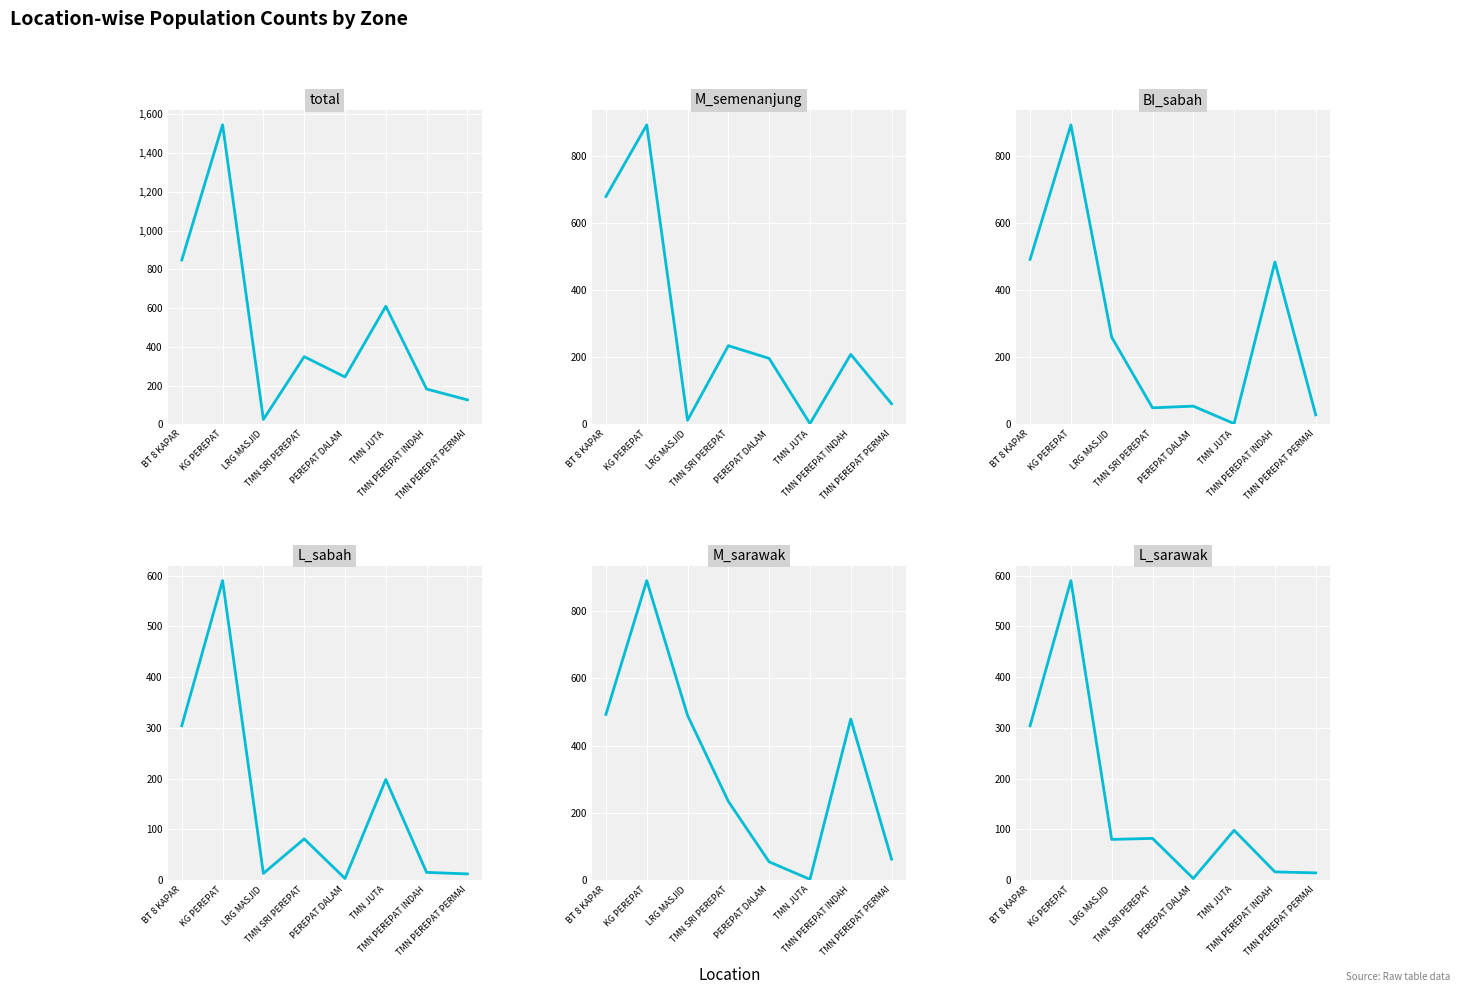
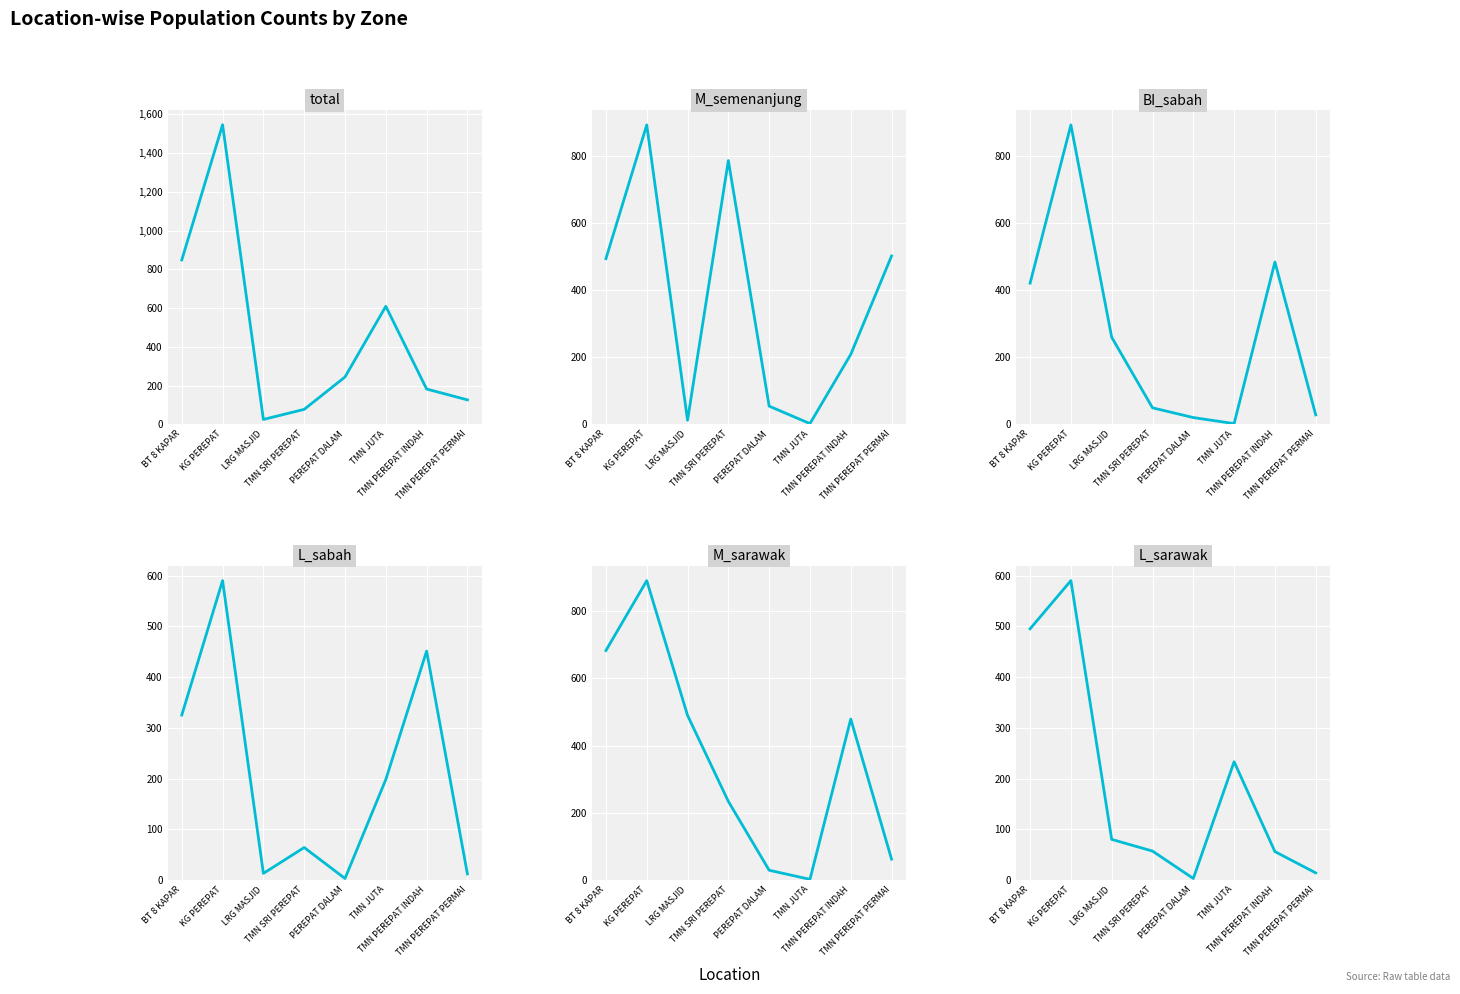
  {
    "total": {
      "BT 8 KAPAR": "850",
      "KG PEREPAT": "1,550",
      "LRG MASJID": "30",
-     "TMN SRI PEREPAT": "350",
+     "TMN SRI PEREPAT": "80",
      "PEREPAT DALAM": "240",
      "TMN JUTA": "610",
      "TMN PEREPAT INDAH": "180",
      "TMN PEREPAT PERMAI": "130"
    },
    "M_semenanjung": {
-     "BT 8 KAPAR": "680",
+     "BT 8 KAPAR": "490",
      "KG PEREPAT": "890",
      "LRG MASJID": "10",
-     "TMN SRI PEREPAT": "230",
-     "PEREPAT DALAM": "200",
+     "TMN SRI PEREPAT": "790",
+     "PEREPAT DALAM": "50",
      "TMN JUTA": "0",
      "TMN PEREPAT INDAH": "210",
-     "TMN PEREPAT PERMAI": "60"
+     "TMN PEREPAT PERMAI": "500"
    },
    "BI_sabah": {
-     "BT 8 KAPAR": "490",
+     "BT 8 KAPAR": "420",
      "KG PEREPAT": "890",
      "LRG MASJID": "260",
      "TMN SRI PEREPAT": "50",
-     "PEREPAT DALAM": "50",
+     "PEREPAT DALAM": "20",
      "TMN JUTA": "0",
      "TMN PEREPAT INDAH": "480",
      "TMN PEREPAT PERMAI": "30"
    },
    "L_sabah": {
-     "BT 8 KAPAR": "300",
+     "BT 8 KAPAR": "330",
      "KG PEREPAT": "590",
      "LRG MASJID": "10",
-     "TMN SRI PEREPAT": "80",
+     "TMN SRI PEREPAT": "60",
      "PEREPAT DALAM": "0",
      "TMN JUTA": "200",
-     "TMN PEREPAT INDAH": "20",
+     "TMN PEREPAT INDAH": "450",
      "TMN PEREPAT PERMAI": "10"
    },
    "M_sarawak": {
-     "BT 8 KAPAR": "490",
+     "BT 8 KAPAR": "680",
      "KG PEREPAT": "890",
      "LRG MASJID": "490",
      "TMN SRI PEREPAT": "230",
-     "PEREPAT DALAM": "50",
+     "PEREPAT DALAM": "30",
      "TMN JUTA": "0",
      "TMN PEREPAT INDAH": "480",
      "TMN PEREPAT PERMAI": "60"
    },
    "L_sarawak": {
-     "BT 8 KAPAR": "300",
+     "BT 8 KAPAR": "500",
      "KG PEREPAT": "590",
      "LRG MASJID": "80",
-     "TMN SRI PEREPAT": "80",
+     "TMN SRI PEREPAT": "60",
      "PEREPAT DALAM": "0",
-     "TMN JUTA": "100",
-     "TMN PEREPAT INDAH": "20",
+     "TMN JUTA": "230",
+     "TMN PEREPAT INDAH": "60",
      "TMN PEREPAT PERMAI": "10"
    }
  }
